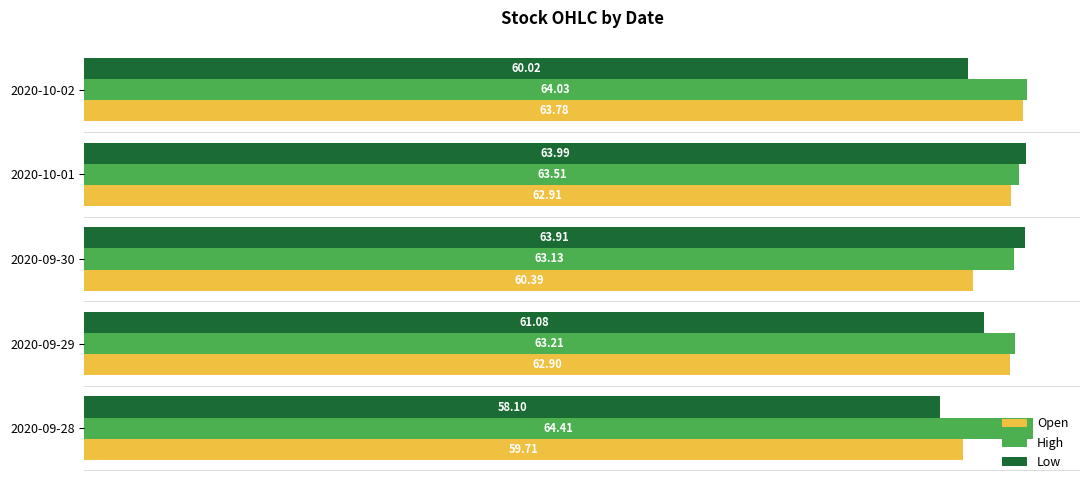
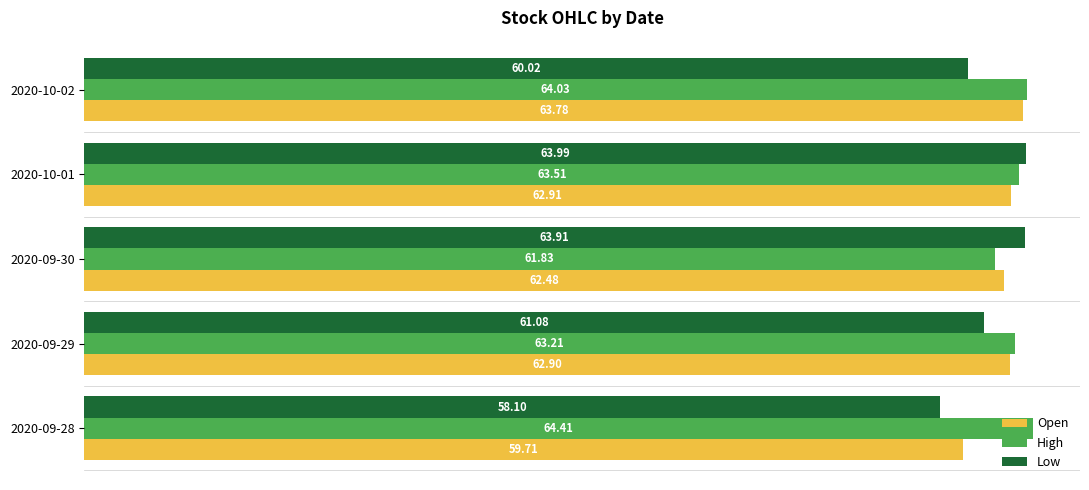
  {
    "Open": {
      "2020-10-02": 63.78,
      "2020-10-01": 62.91,
-     "2020-09-30": 60.39,
+     "2020-09-30": 62.48,
      "2020-09-29": 62.90,
      "2020-09-28": 59.71
    },
    "High": {
      "2020-10-02": 64.03,
      "2020-10-01": 63.51,
-     "2020-09-30": 63.13,
+     "2020-09-30": 61.83,
      "2020-09-29": 63.21,
      "2020-09-28": 64.41
    },
    "Low": {
      "2020-10-02": 60.02,
      "2020-10-01": 63.99,
      "2020-09-30": 63.91,
      "2020-09-29": 61.08,
      "2020-09-28": 58.10
    }
  }
